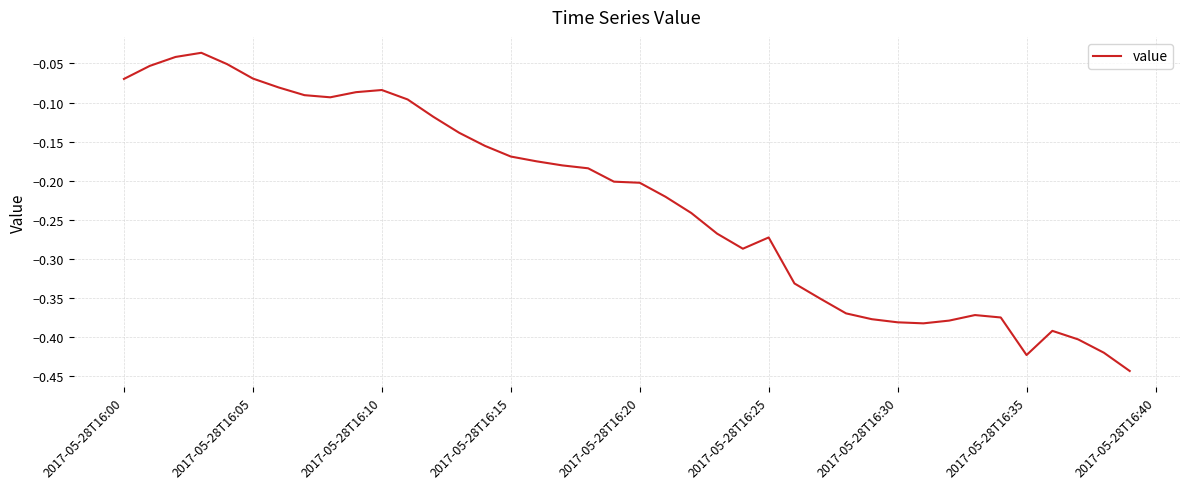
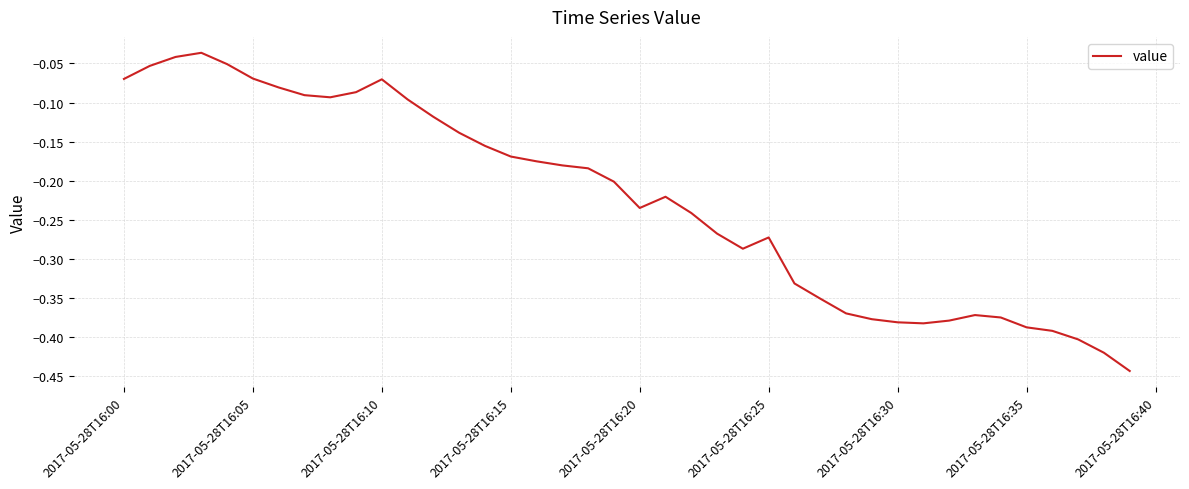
  {
    "2017-05-28T16:00": -0.07,
    "2017-05-28T16:05": -0.07,
-   "2017-05-28T16:10": -0.08,
+   "2017-05-28T16:10": -0.07,
    "2017-05-28T16:15": -0.17,
-   "2017-05-28T16:20": -0.20,
+   "2017-05-28T16:20": -0.23,
    "2017-05-28T16:25": -0.27,
    "2017-05-28T16:30": -0.38,
-   "2017-05-28T16:35": -0.42
+   "2017-05-28T16:35": -0.39
  }
